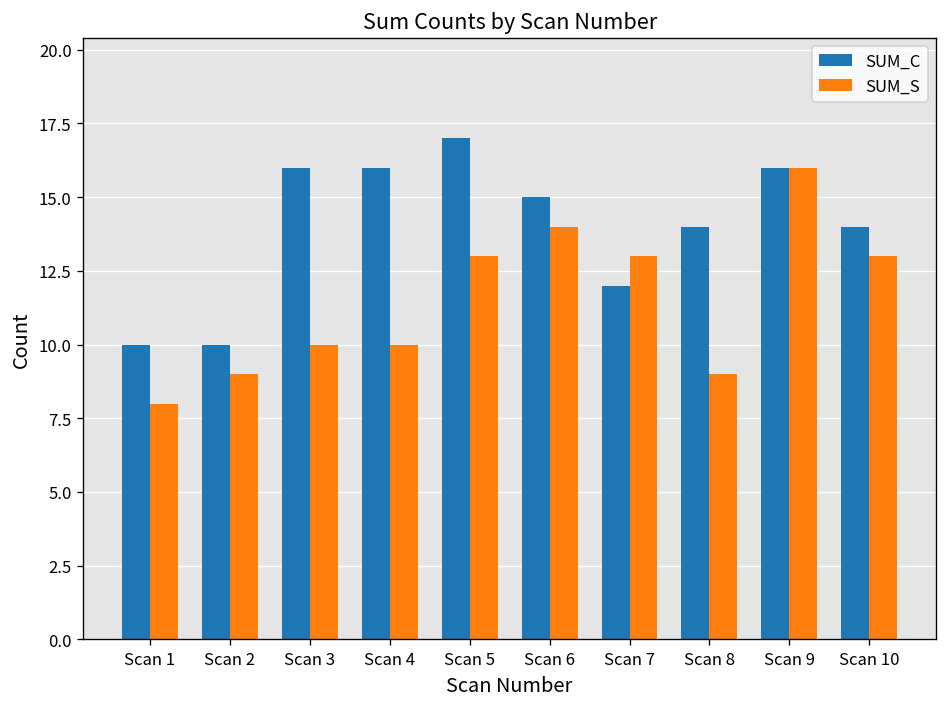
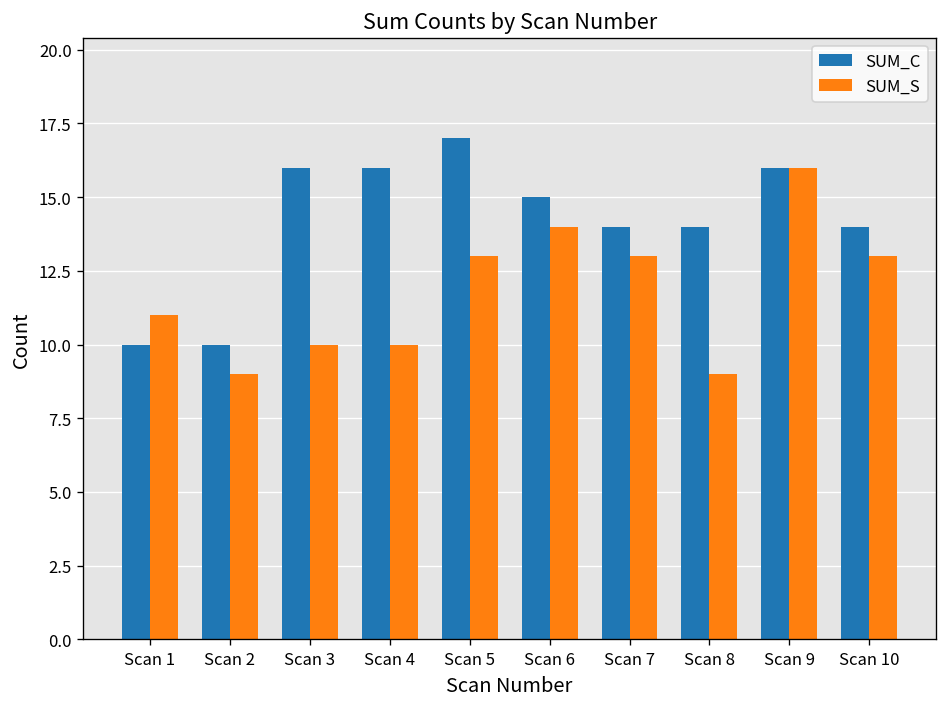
  {
    "SUM_C": {
      "Scan 1": 10,
      "Scan 2": 10,
      "Scan 3": 16,
      "Scan 4": 16,
      "Scan 5": 17,
      "Scan 6": 15,
-     "Scan 7": 12,
+     "Scan 7": 14,
      "Scan 8": 14,
      "Scan 9": 16,
      "Scan 10": 14
    },
    "SUM_S": {
-     "Scan 1": 8,
+     "Scan 1": 11,
      "Scan 2": 9,
      "Scan 3": 10,
      "Scan 4": 10,
      "Scan 5": 13,
      "Scan 6": 14,
      "Scan 7": 13,
      "Scan 8": 9,
      "Scan 9": 16,
      "Scan 10": 13
    }
  }
